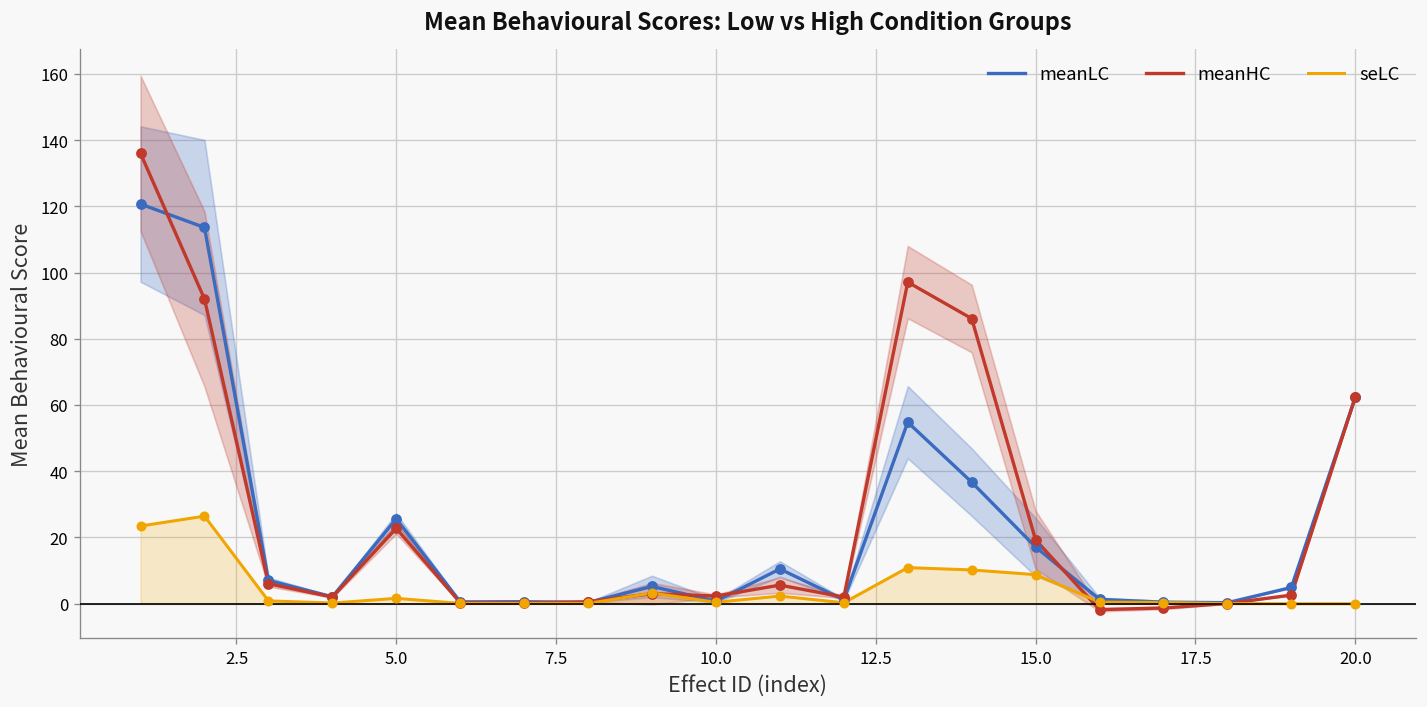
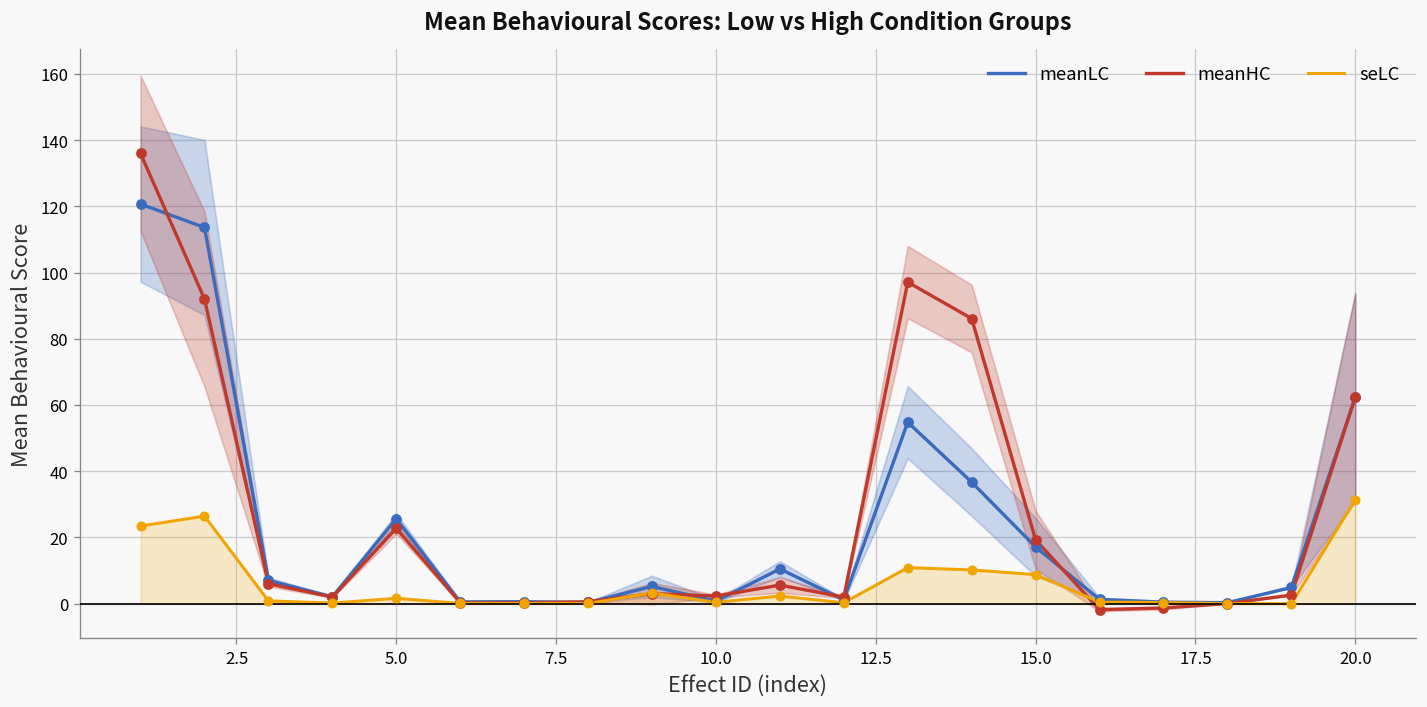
  {
    "seLC": {
      "5.0": 2,
      "15.0": 9,
-     "20.0": 0
+     "20.0": 31
    }
  }
